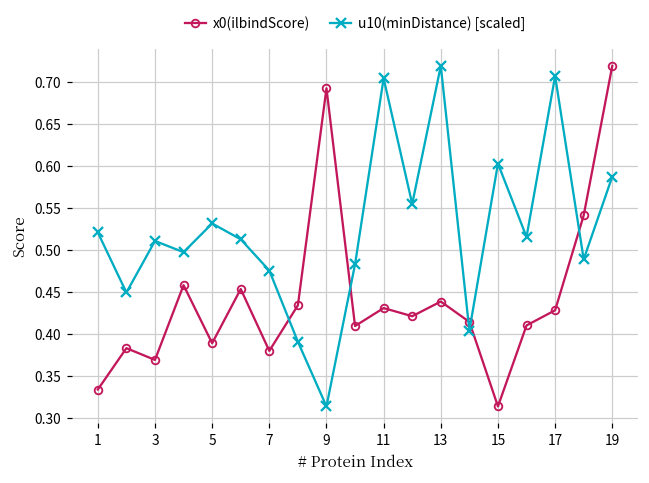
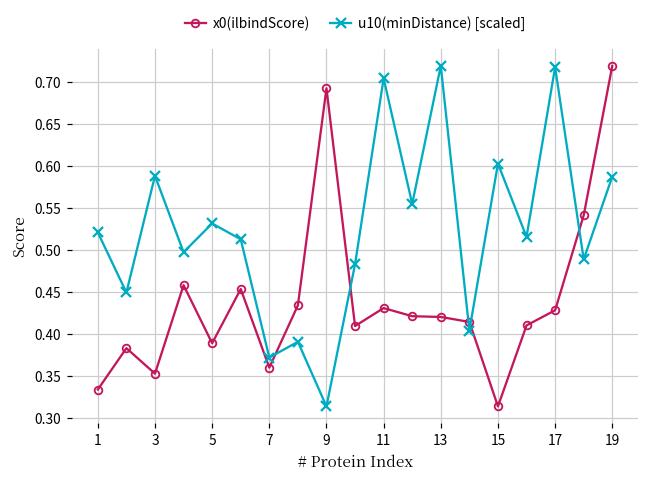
  {
    "x0(ilbindScore)": {
      "1": 0.33,
-     "3": 0.37,
+     "3": 0.35,
      "5": 0.39,
-     "7": 0.38,
+     "7": 0.36,
      "9": 0.69,
      "11": 0.43,
-     "13": 0.44,
+     "13": 0.42,
      "15": 0.31,
      "17": 0.43,
      "19": 0.72
    },
    "u10(minDistance) [scaled]": {
      "1": 0.52,
-     "3": 0.51,
+     "3": 0.59,
      "5": 0.53,
-     "7": 0.48,
+     "7": 0.37,
      "9": 0.31,
      "11": 0.70,
      "13": 0.72,
      "15": 0.60,
-     "17": 0.71,
+     "17": 0.72,
      "19": 0.59
    }
  }
